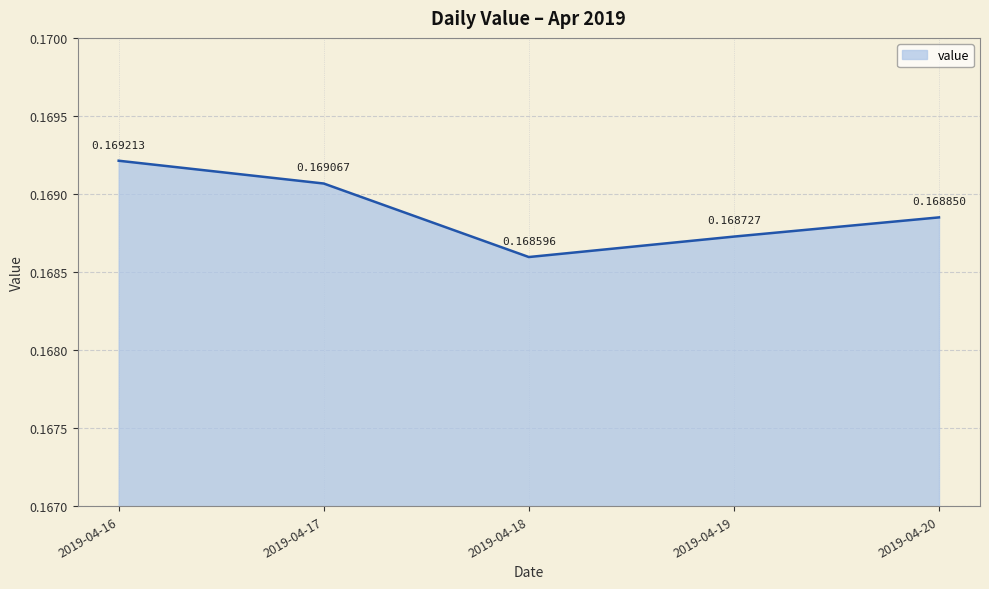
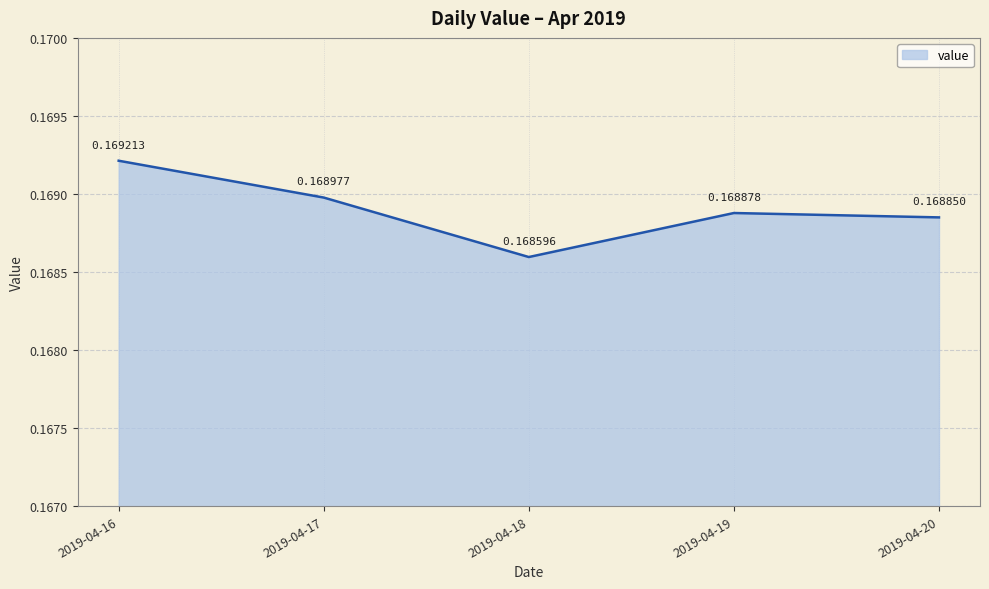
  {
    "2019-04-16": 0.169213,
-   "2019-04-17": 0.169067,
+   "2019-04-17": 0.168977,
    "2019-04-18": 0.168596,
-   "2019-04-19": 0.168727,
+   "2019-04-19": 0.168878,
    "2019-04-20": 0.168850
  }
